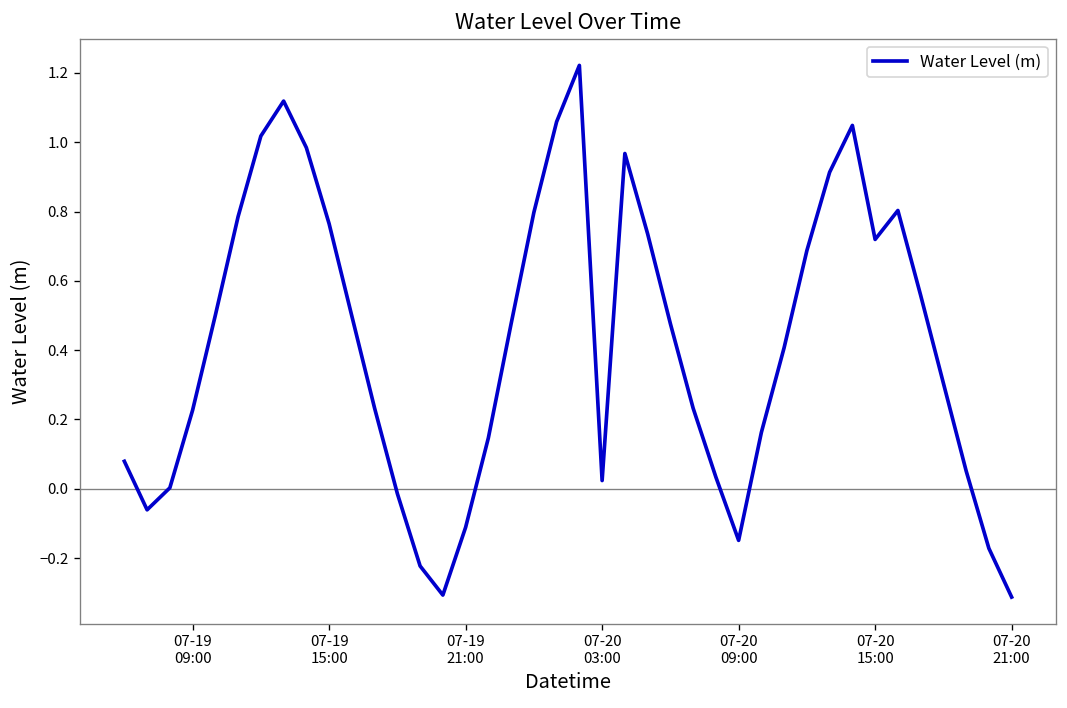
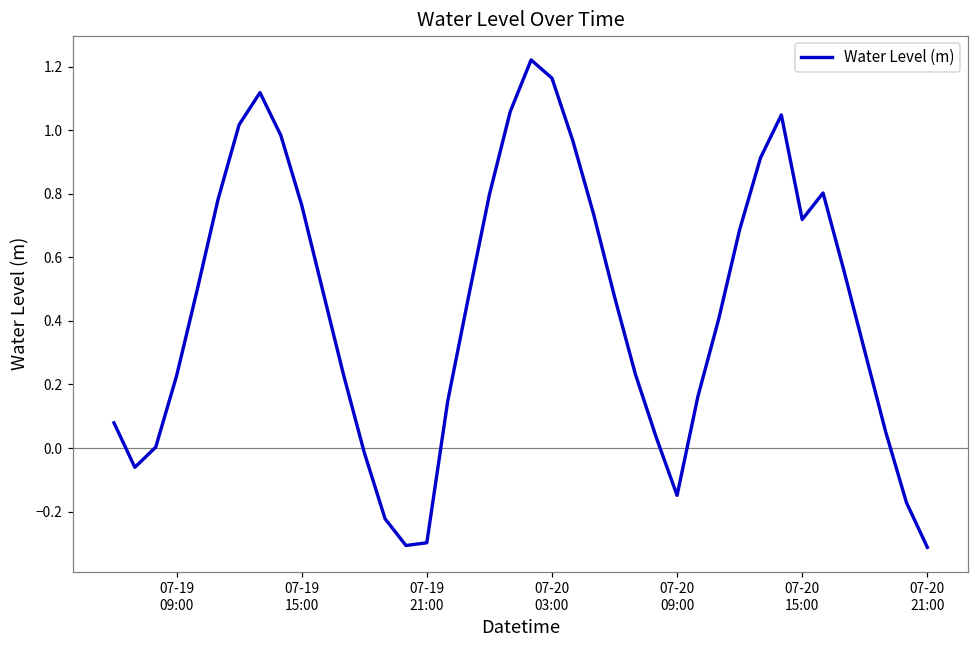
  {
    "07-19 09:00": 0.23,
    "07-19 15:00": 0.76,
-   "07-19 21:00": -0.11,
-   "07-20 03:00": 0.02,
+   "07-19 21:00": -0.30,
+   "07-20 03:00": 1.16,
    "07-20 09:00": -0.15,
    "07-20 15:00": 0.72,
    "07-20 21:00": -0.31
  }
